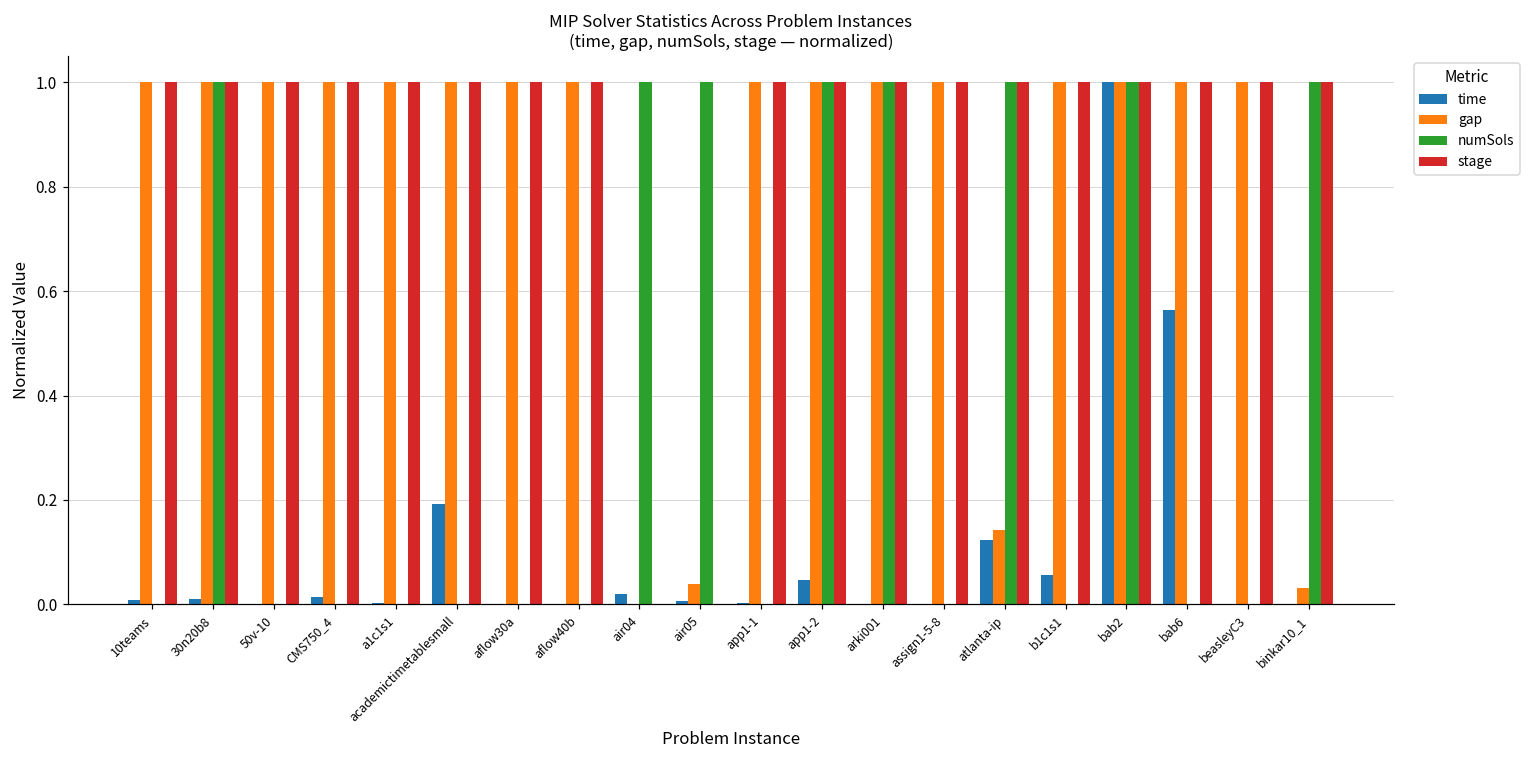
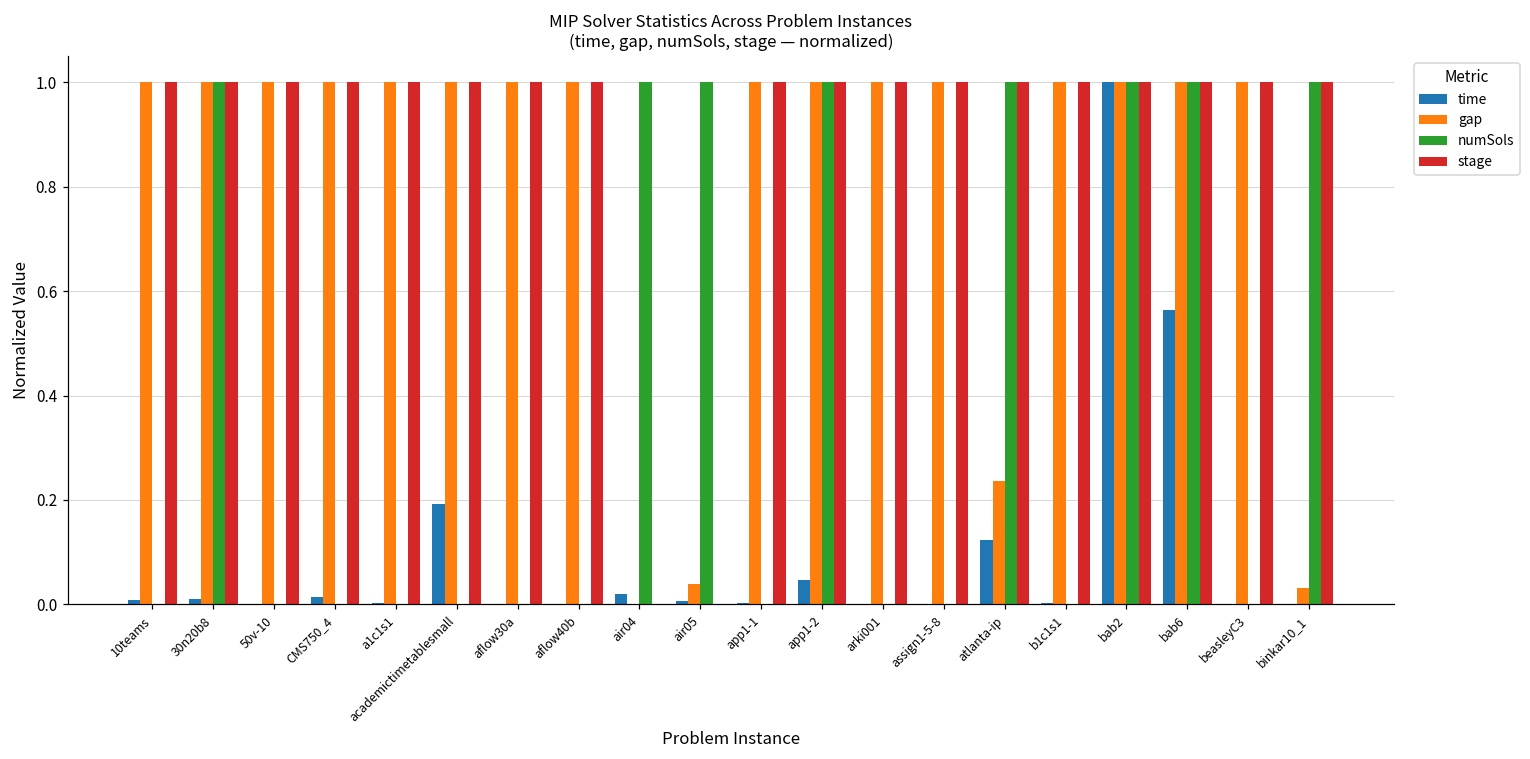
  {
    "time": {
      "10teams": 0.01,
      "30n20b8": 0.01,
      "CMS750_4": 0.01,
      "academictimetablesmall": 0.19,
      "air04": 0.02,
      "air05": 0.01,
      "app1-2": 0.05,
      "atlanta-ip": 0.12,
-     "b1c1s1": 0.06,
+     "b1c1s1": 0.00,
      "bab2": 1.00,
      "bab6": 0.56,
      "binkar10_1": 0.00
    },
    "gap": {
      "10teams": 1.00,
      "30n20b8": 1.00,
      "50v-10": 1.00,
      "CMS750_4": 1.00,
      "a1c1s1": 1.00,
      "academictimetablesmall": 1.00,
      "aflow30a": 1.00,
      "aflow40b": 1.00,
      "air04": 0.00,
      "air05": 0.04,
      "app1-1": 1.00,
      "app1-2": 1.00,
      "arki001": 1.00,
      "assign1-5-8": 1.00,
-     "atlanta-ip": 0.14,
+     "atlanta-ip": 0.24,
      "b1c1s1": 1.00,
      "bab2": 1.00,
      "bab6": 1.00,
      "beasleyC3": 1.00,
      "binkar10_1": 0.03
    },
    "numSols": {
      "10teams": 0,
      "30n20b8": 1,
      "50v-10": 0,
      "CMS750_4": 0,
      "a1c1s1": 0,
      "academictimetablesmall": 0,
      "aflow30a": 0,
      "aflow40b": 0,
      "air04": 1,
      "air05": 1,
      "app1-1": 0,
      "app1-2": 1,
-     "arki001": 1,
+     "arki001": 0,
      "assign1-5-8": 0,
      "atlanta-ip": 1,
      "b1c1s1": 0,
      "bab2": 1,
-     "bab6": 0,
+     "bab6": 1,
      "beasleyC3": 0,
      "binkar10_1": 1
    },
    "stage": {
      "10teams": 1.00,
      "30n20b8": 1.00,
      "50v-10": 1.00,
      "CMS750_4": 1.00,
      "a1c1s1": 1.00,
      "academictimetablesmall": 1.00,
      "aflow30a": 1.00,
      "aflow40b": 1.00,
      "air04": 0.00,
      "air05": 0.00,
      "app1-1": 1.00,
      "app1-2": 1.00,
      "arki001": 1.00,
      "assign1-5-8": 1.00,
      "atlanta-ip": 1.00,
      "b1c1s1": 1.00,
      "bab2": 1.00,
      "bab6": 1.00,
      "beasleyC3": 1.00,
      "binkar10_1": 1.00
    }
  }
